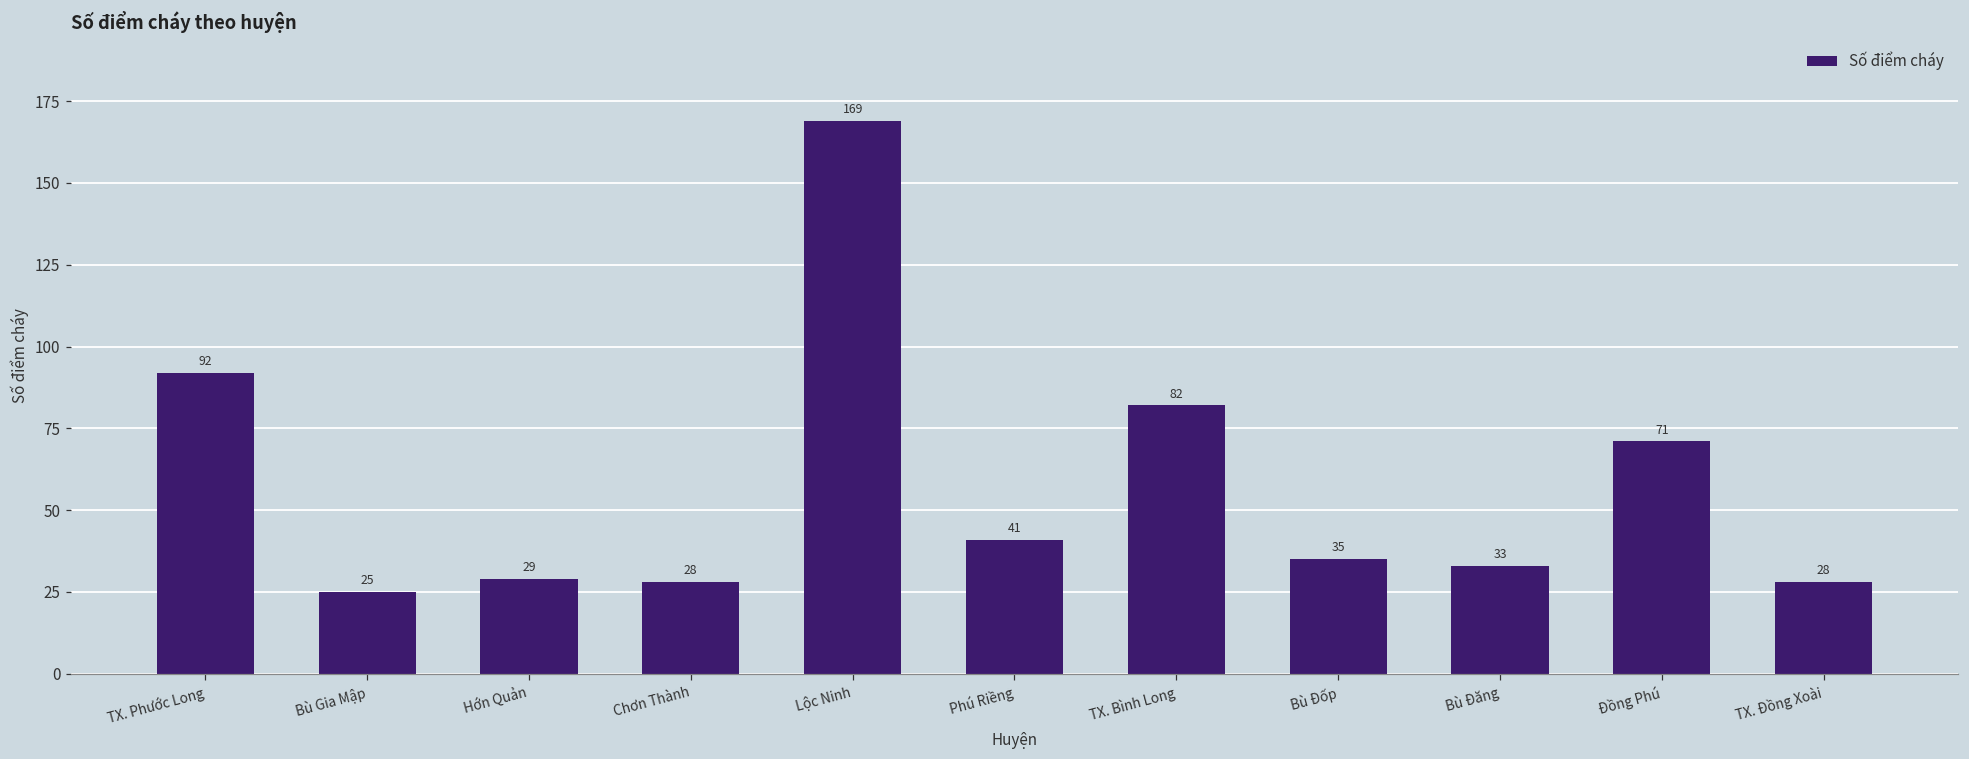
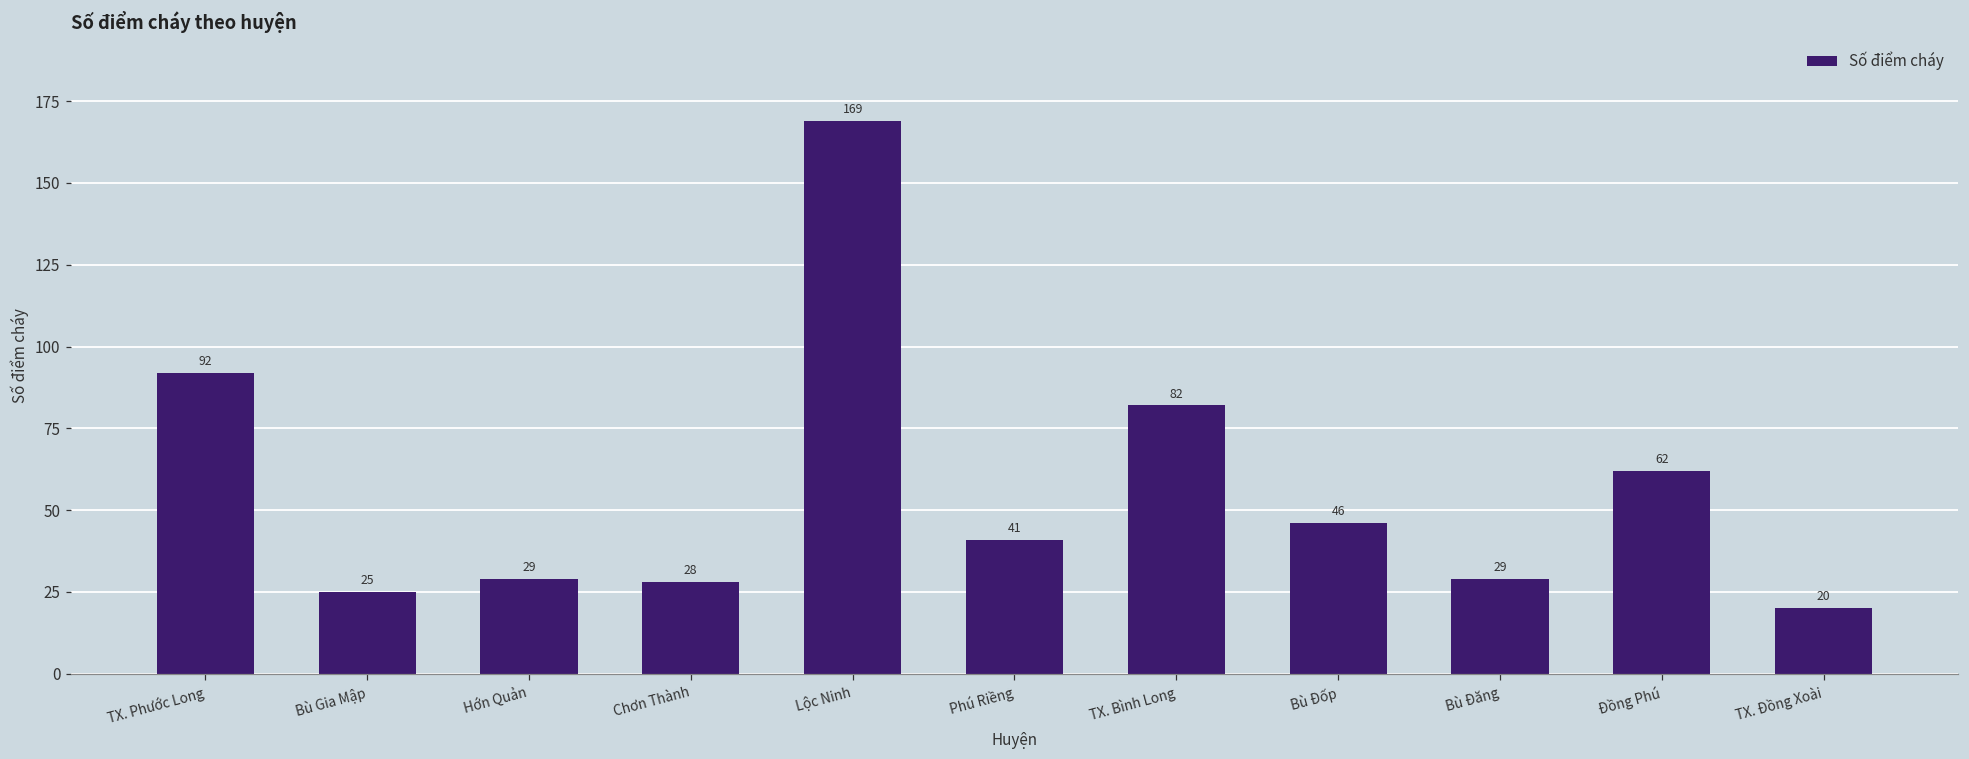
  {
    "TX. Phước Long": 92,
    "Bù Gia Mập": 25,
    "Hớn Quản": 29,
    "Chơn Thành": 28,
    "Lộc Ninh": 169,
    "Phú Riềng": 41,
    "TX. Bình Long": 82,
-   "Bù Đốp": 35,
-   "Bù Đăng": 33,
-   "Đồng Phú": 71,
-   "TX. Đồng Xoài": 28
+   "Bù Đốp": 46,
+   "Bù Đăng": 29,
+   "Đồng Phú": 62,
+   "TX. Đồng Xoài": 20
  }
